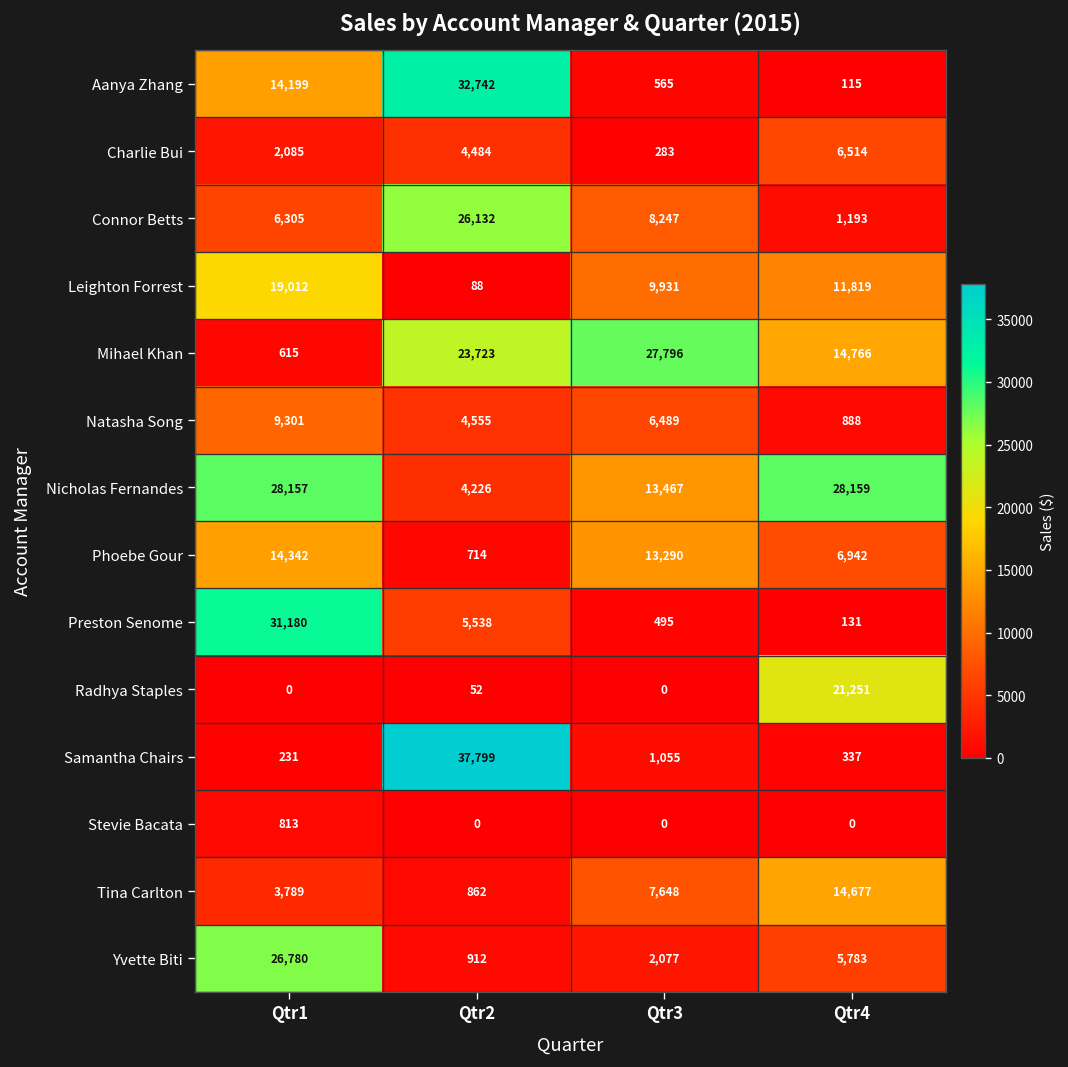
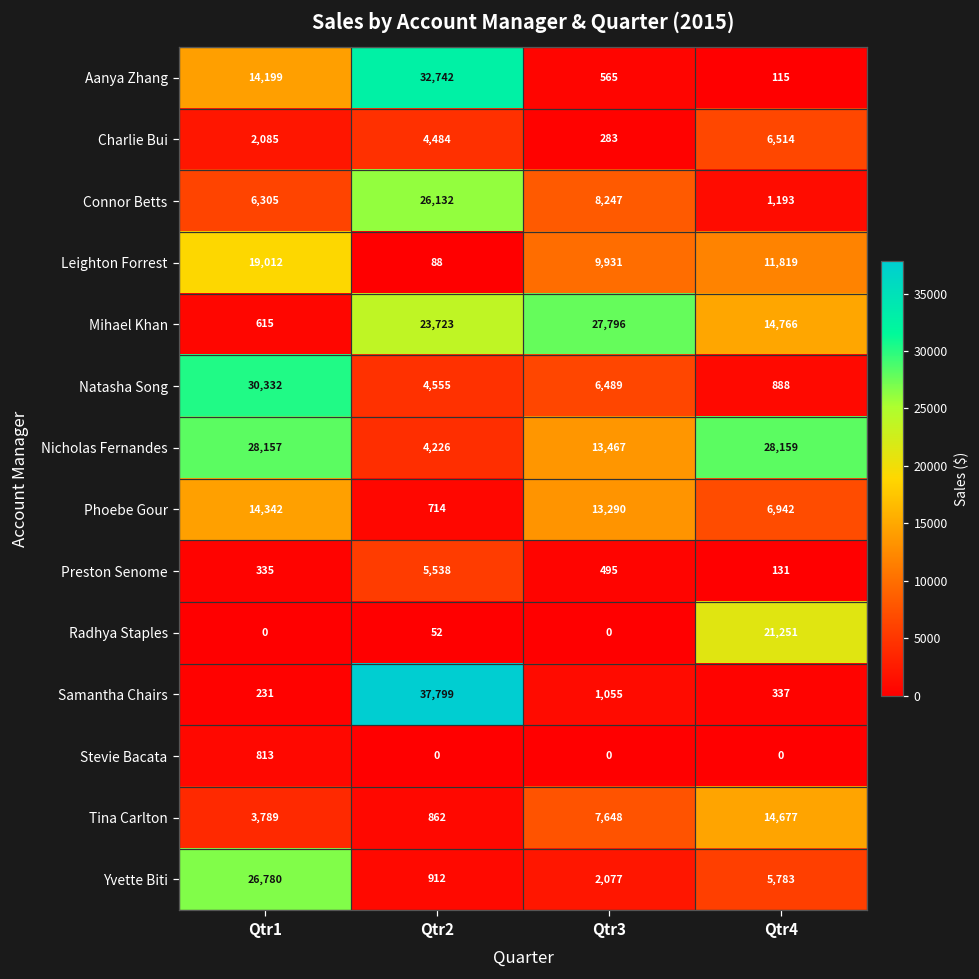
  {
    "Aanya Zhang": {
      "Qtr1": "14,199",
      "Qtr2": "32,742",
      "Qtr3": "565",
      "Qtr4": "115"
    },
    "Charlie Bui": {
      "Qtr1": "2,085",
      "Qtr2": "4,484",
      "Qtr3": "283",
      "Qtr4": "6,514"
    },
    "Connor Betts": {
      "Qtr1": "6,305",
      "Qtr2": "26,132",
      "Qtr3": "8,247",
      "Qtr4": "1,193"
    },
    "Leighton Forrest": {
      "Qtr1": "19,012",
      "Qtr2": "88",
      "Qtr3": "9,931",
      "Qtr4": "11,819"
    },
    "Mihael Khan": {
      "Qtr1": "615",
      "Qtr2": "23,723",
      "Qtr3": "27,796",
      "Qtr4": "14,766"
    },
    "Natasha Song": {
-     "Qtr1": "9,301",
+     "Qtr1": "30,332",
      "Qtr2": "4,555",
      "Qtr3": "6,489",
      "Qtr4": "888"
    },
    "Nicholas Fernandes": {
      "Qtr1": "28,157",
      "Qtr2": "4,226",
      "Qtr3": "13,467",
      "Qtr4": "28,159"
    },
    "Phoebe Gour": {
      "Qtr1": "14,342",
      "Qtr2": "714",
      "Qtr3": "13,290",
      "Qtr4": "6,942"
    },
    "Preston Senome": {
-     "Qtr1": "31,180",
+     "Qtr1": "335",
      "Qtr2": "5,538",
      "Qtr3": "495",
      "Qtr4": "131"
    },
    "Radhya Staples": {
      "Qtr1": "0",
      "Qtr2": "52",
      "Qtr3": "0",
      "Qtr4": "21,251"
    },
    "Samantha Chairs": {
      "Qtr1": "231",
      "Qtr2": "37,799",
      "Qtr3": "1,055",
      "Qtr4": "337"
    },
    "Stevie Bacata": {
      "Qtr1": "813",
      "Qtr2": "0",
      "Qtr3": "0",
      "Qtr4": "0"
    },
    "Tina Carlton": {
      "Qtr1": "3,789",
      "Qtr2": "862",
      "Qtr3": "7,648",
      "Qtr4": "14,677"
    },
    "Yvette Biti": {
      "Qtr1": "26,780",
      "Qtr2": "912",
      "Qtr3": "2,077",
      "Qtr4": "5,783"
    }
  }
